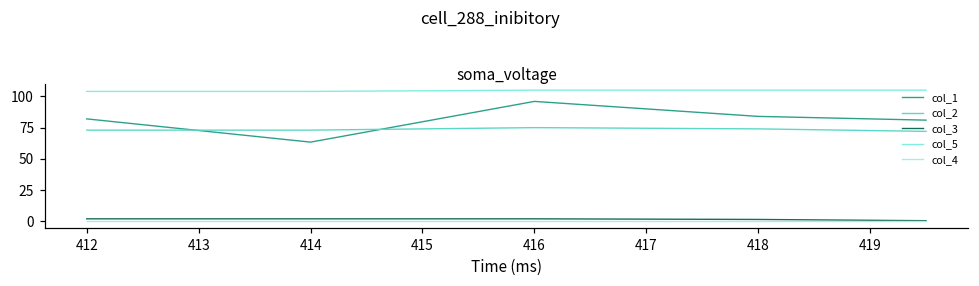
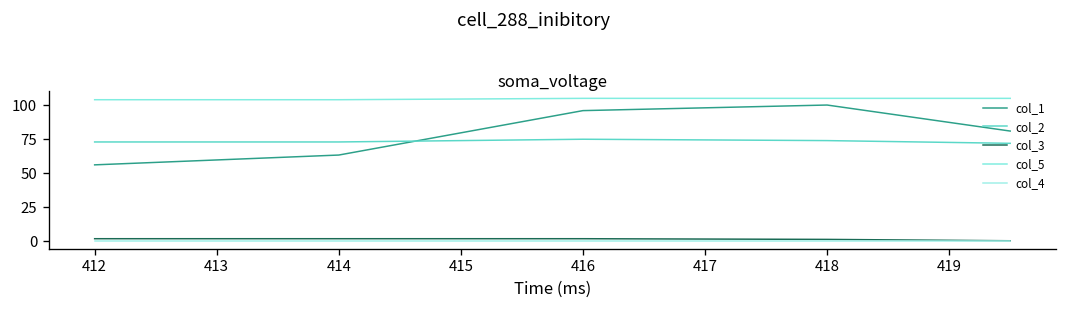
  {
    "col_1": {
-     "412": 82,
+     "412": 56,
      "414": 63,
      "416": 96,
-     "418": 84
+     "418": 100
    }
  }
